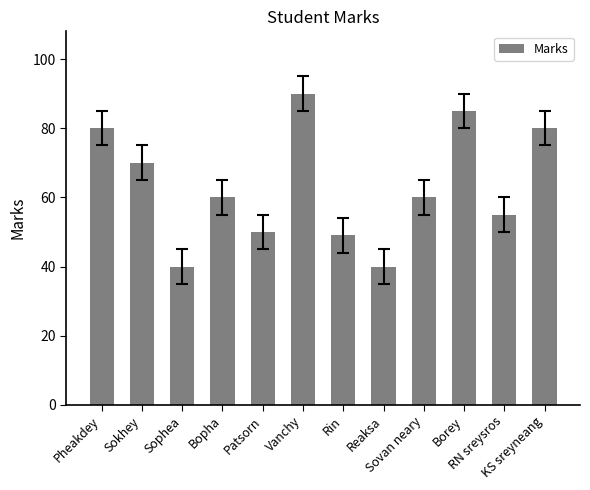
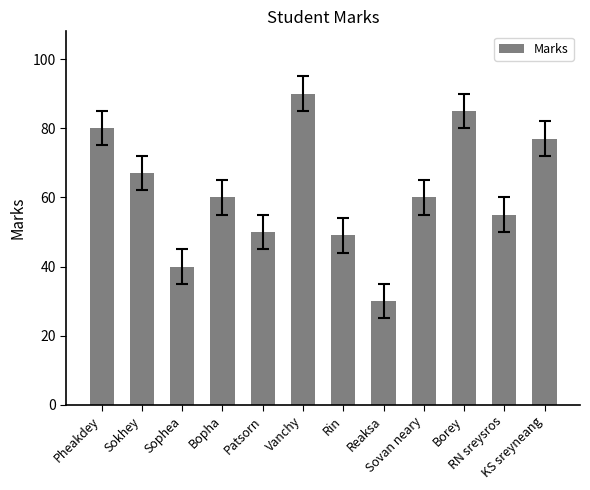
  {
    "Marks": {
      "Pheakdey": 80,
-     "Sokhey": 70,
+     "Sokhey": 67,
      "Sophea": 40,
      "Bopha": 60,
      "Patsorn": 50,
      "Vanchy": 90,
      "Rin": 49,
-     "Reaksa": 40,
+     "Reaksa": 30,
      "Sovan neary": 60,
      "Borey": 85,
      "RN sreysros": 55,
-     "KS sreyneang": 80
+     "KS sreyneang": 77
    }
  }
